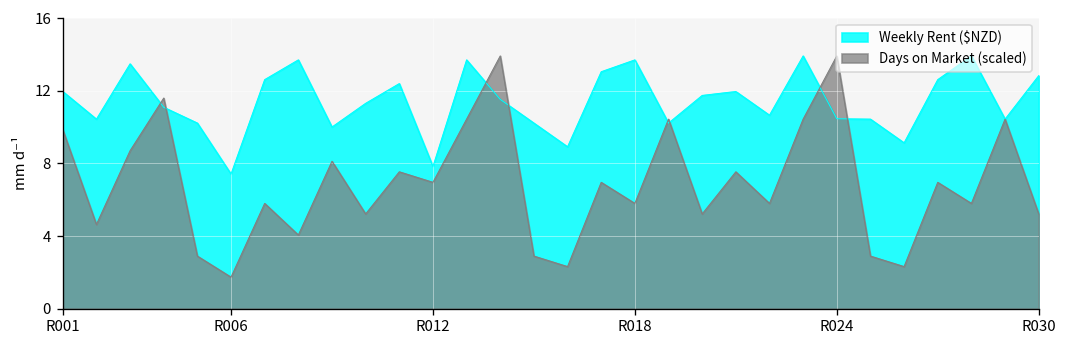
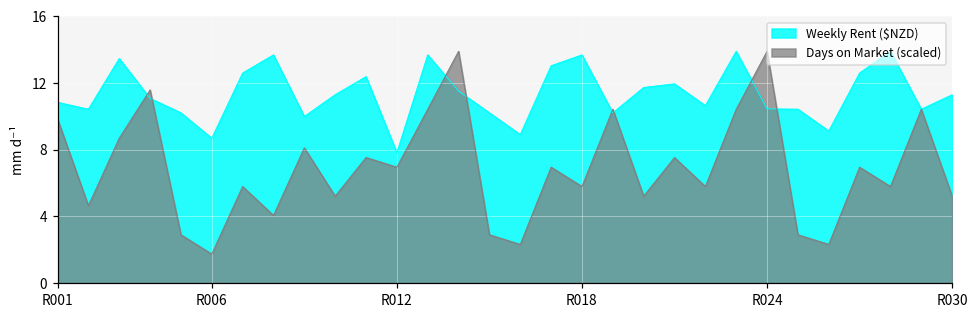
  {
    "Weekly Rent ($NZD)": {
-     "R001": 12.0,
-     "R006": 7.4,
+     "R001": 10.8,
+     "R006": 8.7,
      "R012": 7.8,
      "R018": 13.7,
      "R024": 10.5,
-     "R030": 12.8
+     "R030": 11.3
    },
    "Days on Market (scaled)": {
      "R001": 9.9,
      "R006": 1.7,
      "R012": 7.0,
      "R018": 5.8,
      "R030": 5.2
    }
  }
